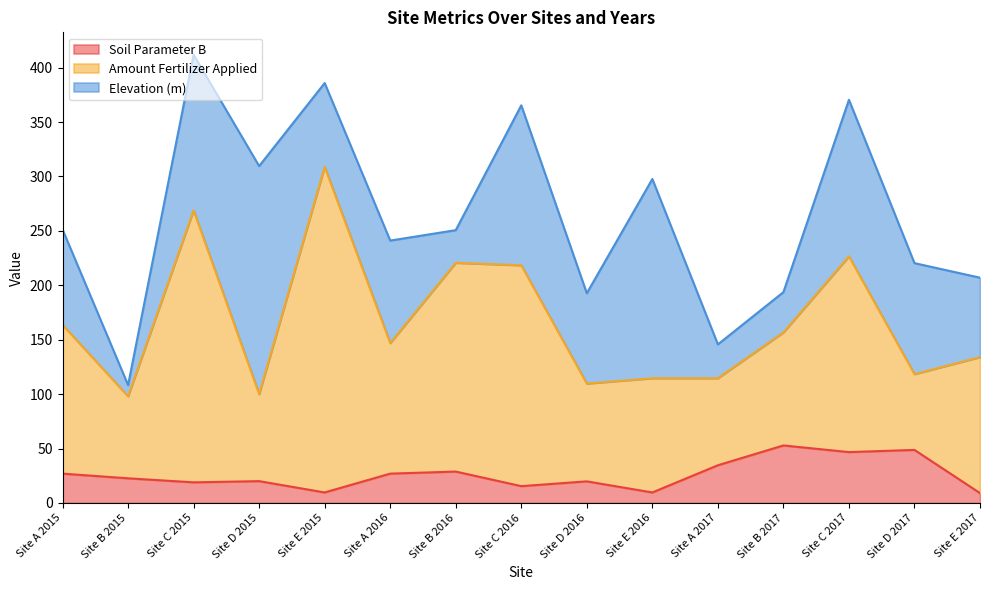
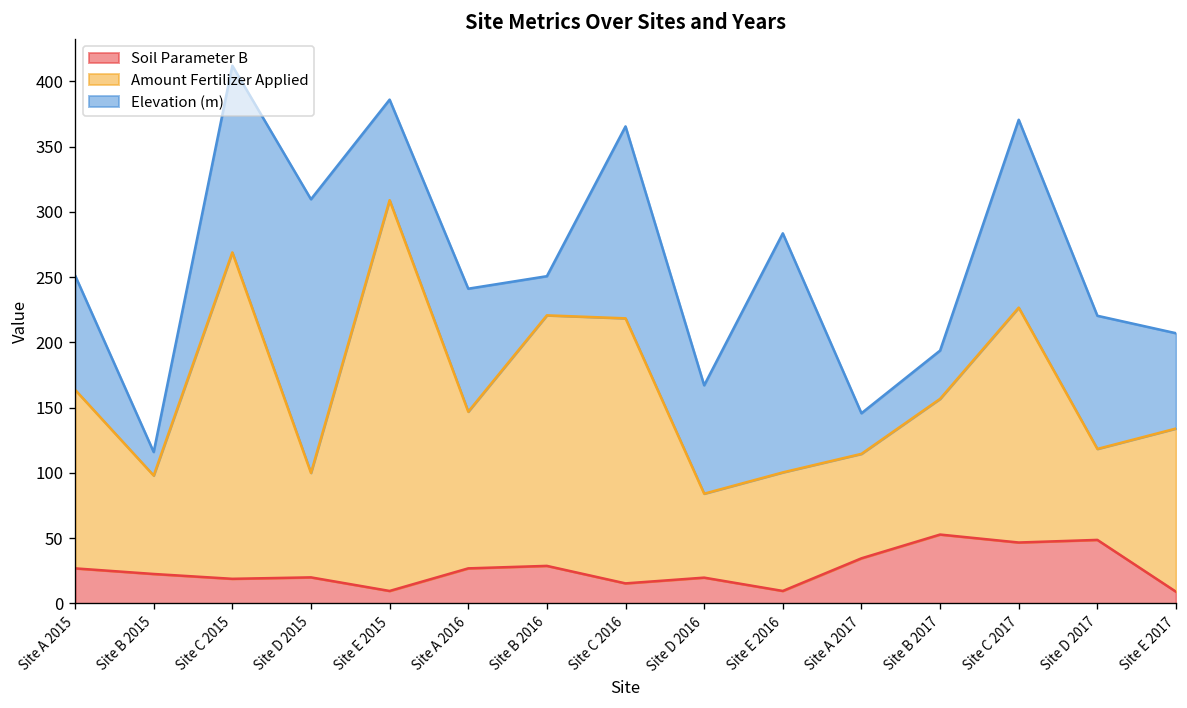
  {
    "Soil Parameter B": {
      "Site A 2015": 27,
      "Site B 2015": 23,
      "Site C 2015": 19,
      "Site D 2015": 20,
      "Site E 2015": 10,
      "Site A 2016": 27,
      "Site B 2016": 29,
      "Site C 2016": 15,
      "Site D 2016": 20,
      "Site E 2016": 10,
      "Site A 2017": 35,
      "Site B 2017": 53,
      "Site C 2017": 47,
      "Site D 2017": 49,
      "Site E 2017": 9
    },
    "Amount Fertilizer Applied": {
      "Site A 2015": 137,
      "Site B 2015": 75,
      "Site C 2015": 250,
      "Site D 2015": 80,
      "Site E 2015": 299,
      "Site A 2016": 120,
      "Site B 2016": 192,
      "Site C 2016": 203,
-     "Site D 2016": 90,
-     "Site E 2016": 105,
+     "Site D 2016": 64,
+     "Site E 2016": 91,
      "Site A 2017": 80,
      "Site B 2017": 104,
      "Site C 2017": 180,
      "Site D 2017": 70,
      "Site E 2017": 125
    },
    "Elevation (m)": {
      "Site A 2015": 88,
-     "Site B 2015": 10,
+     "Site B 2015": 18,
      "Site D 2015": 210,
      "Site E 2015": 77,
      "Site A 2016": 94,
      "Site B 2016": 30,
      "Site C 2016": 147,
      "Site D 2016": 83,
      "Site E 2016": 183,
      "Site A 2017": 31,
      "Site B 2017": 37,
      "Site C 2017": 144,
      "Site D 2017": 102,
      "Site E 2017": 73
    }
  }
